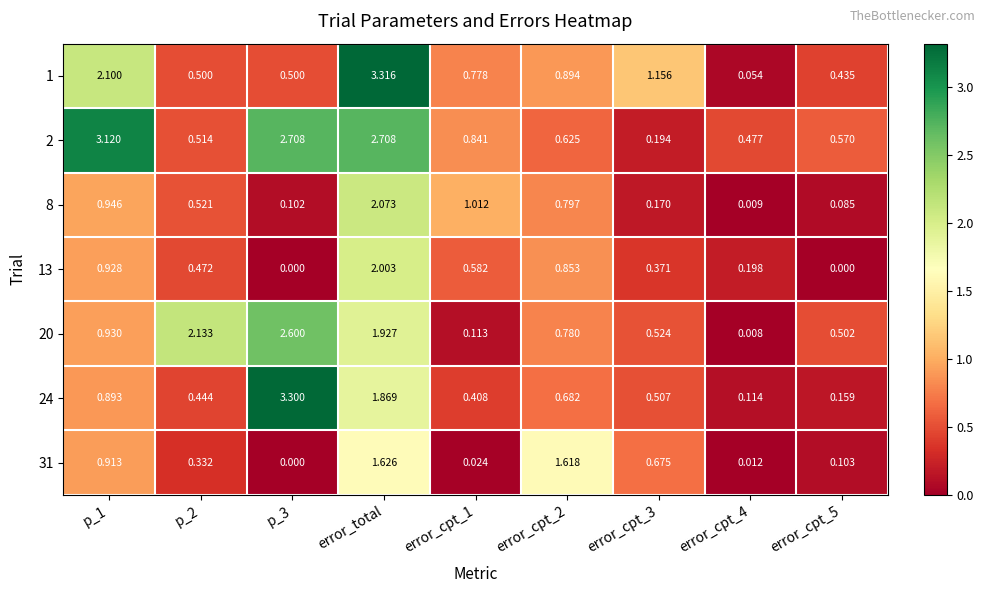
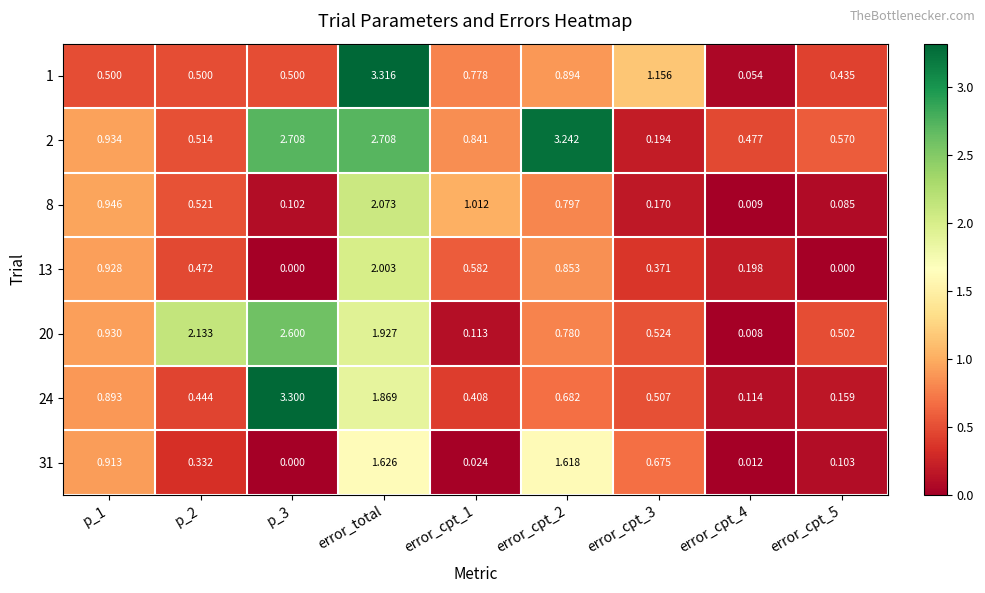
  {
    "1": {
-     "p_1": 2.100,
+     "p_1": 0.500,
      "p_2": 0.500,
      "p_3": 0.500,
      "error_total": 3.316,
      "error_cpt_1": 0.778,
      "error_cpt_2": 0.894,
      "error_cpt_3": 1.156,
      "error_cpt_4": 0.054,
      "error_cpt_5": 0.435
    },
    "2": {
-     "p_1": 3.120,
+     "p_1": 0.934,
      "p_2": 0.514,
      "p_3": 2.708,
      "error_total": 2.708,
      "error_cpt_1": 0.841,
-     "error_cpt_2": 0.625,
+     "error_cpt_2": 3.242,
      "error_cpt_3": 0.194,
      "error_cpt_4": 0.477,
      "error_cpt_5": 0.570
    },
    "8": {
      "p_1": 0.946,
      "p_2": 0.521,
      "p_3": 0.102,
      "error_total": 2.073,
      "error_cpt_1": 1.012,
      "error_cpt_2": 0.797,
      "error_cpt_3": 0.170,
      "error_cpt_4": 0.009,
      "error_cpt_5": 0.085
    },
    "13": {
      "p_1": 0.928,
      "p_2": 0.472,
      "p_3": 0.000,
      "error_total": 2.003,
      "error_cpt_1": 0.582,
      "error_cpt_2": 0.853,
      "error_cpt_3": 0.371,
      "error_cpt_4": 0.198,
      "error_cpt_5": 0.000
    },
    "20": {
      "p_1": 0.930,
      "p_2": 2.133,
      "p_3": 2.600,
      "error_total": 1.927,
      "error_cpt_1": 0.113,
      "error_cpt_2": 0.780,
      "error_cpt_3": 0.524,
      "error_cpt_4": 0.008,
      "error_cpt_5": 0.502
    },
    "24": {
      "p_1": 0.893,
      "p_2": 0.444,
      "p_3": 3.300,
      "error_total": 1.869,
      "error_cpt_1": 0.408,
      "error_cpt_2": 0.682,
      "error_cpt_3": 0.507,
      "error_cpt_4": 0.114,
      "error_cpt_5": 0.159
    },
    "31": {
      "p_1": 0.913,
      "p_2": 0.332,
      "p_3": 0.000,
      "error_total": 1.626,
      "error_cpt_1": 0.024,
      "error_cpt_2": 1.618,
      "error_cpt_3": 0.675,
      "error_cpt_4": 0.012,
      "error_cpt_5": 0.103
    }
  }
